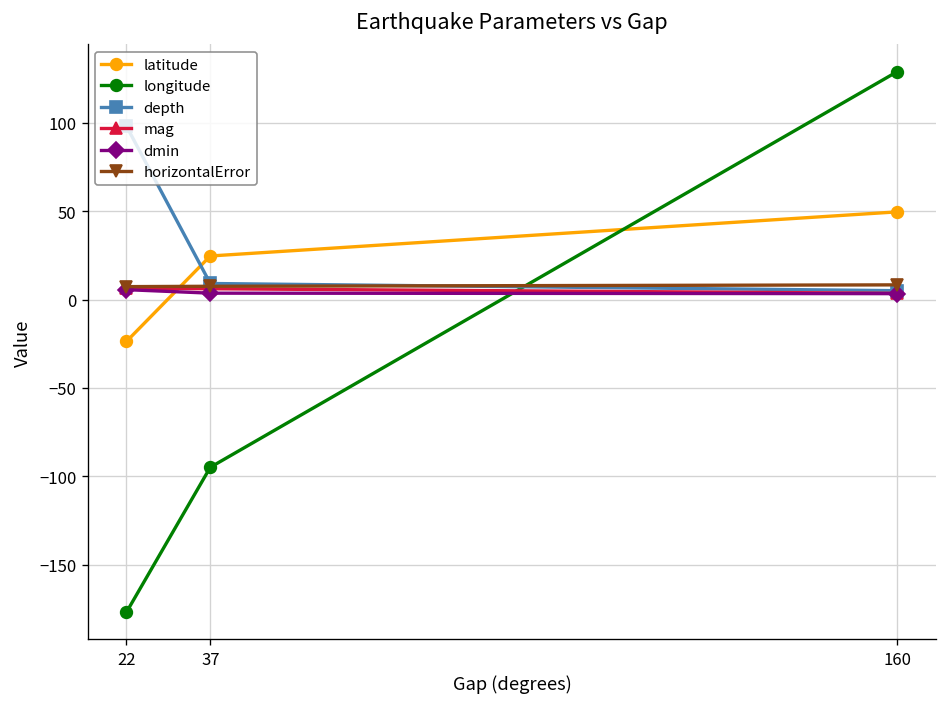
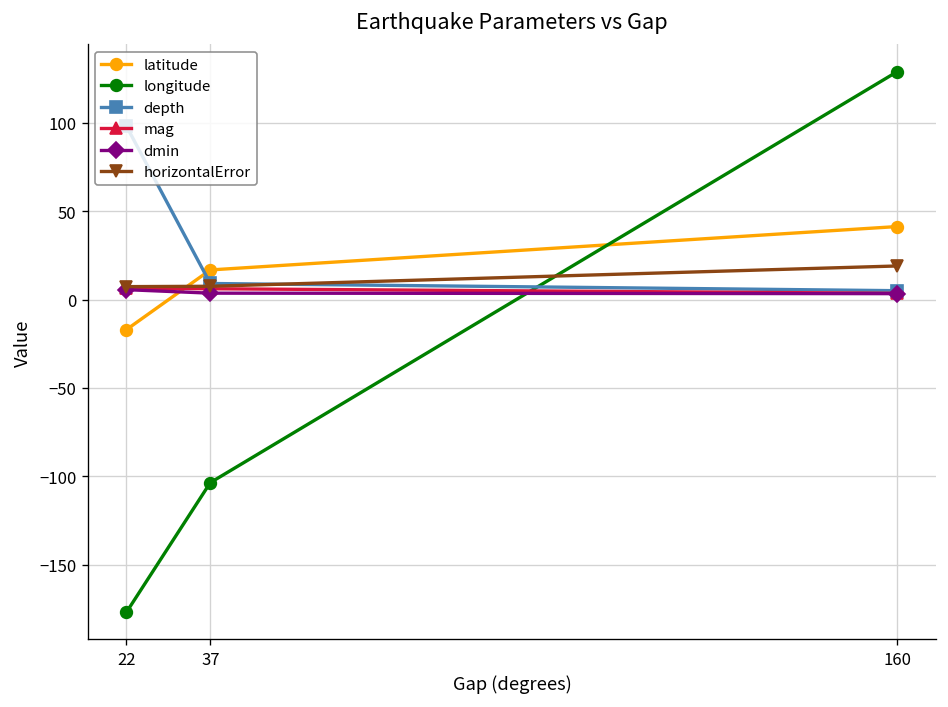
  {
    "latitude": {
-     "22": -24,
-     "37": 25,
-     "160": 50
+     "22": -17,
+     "37": 17,
+     "160": 41
    },
    "longitude": {
      "22": -177,
-     "37": -95,
+     "37": -104,
      "160": 129
    },
    "dmin": {
      "37": 4
    },
    "horizontalError": {
-     "160": 8
+     "160": 19
    }
  }
